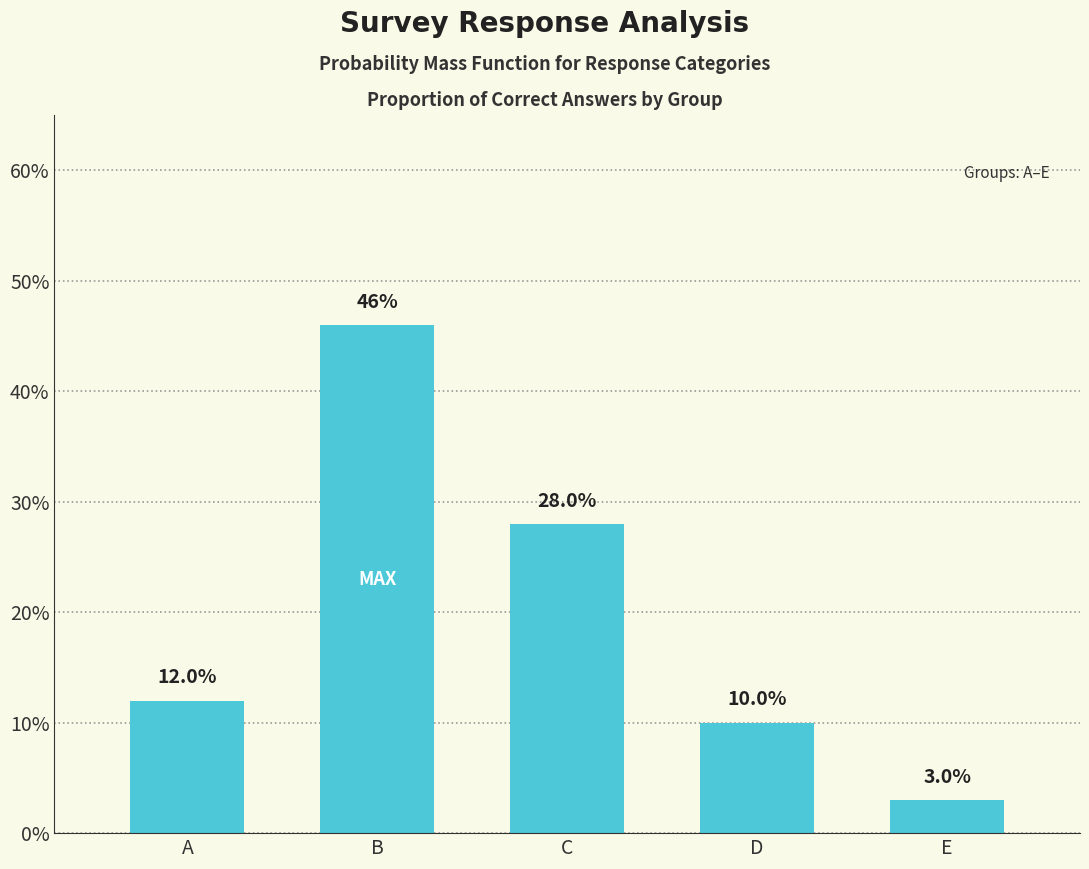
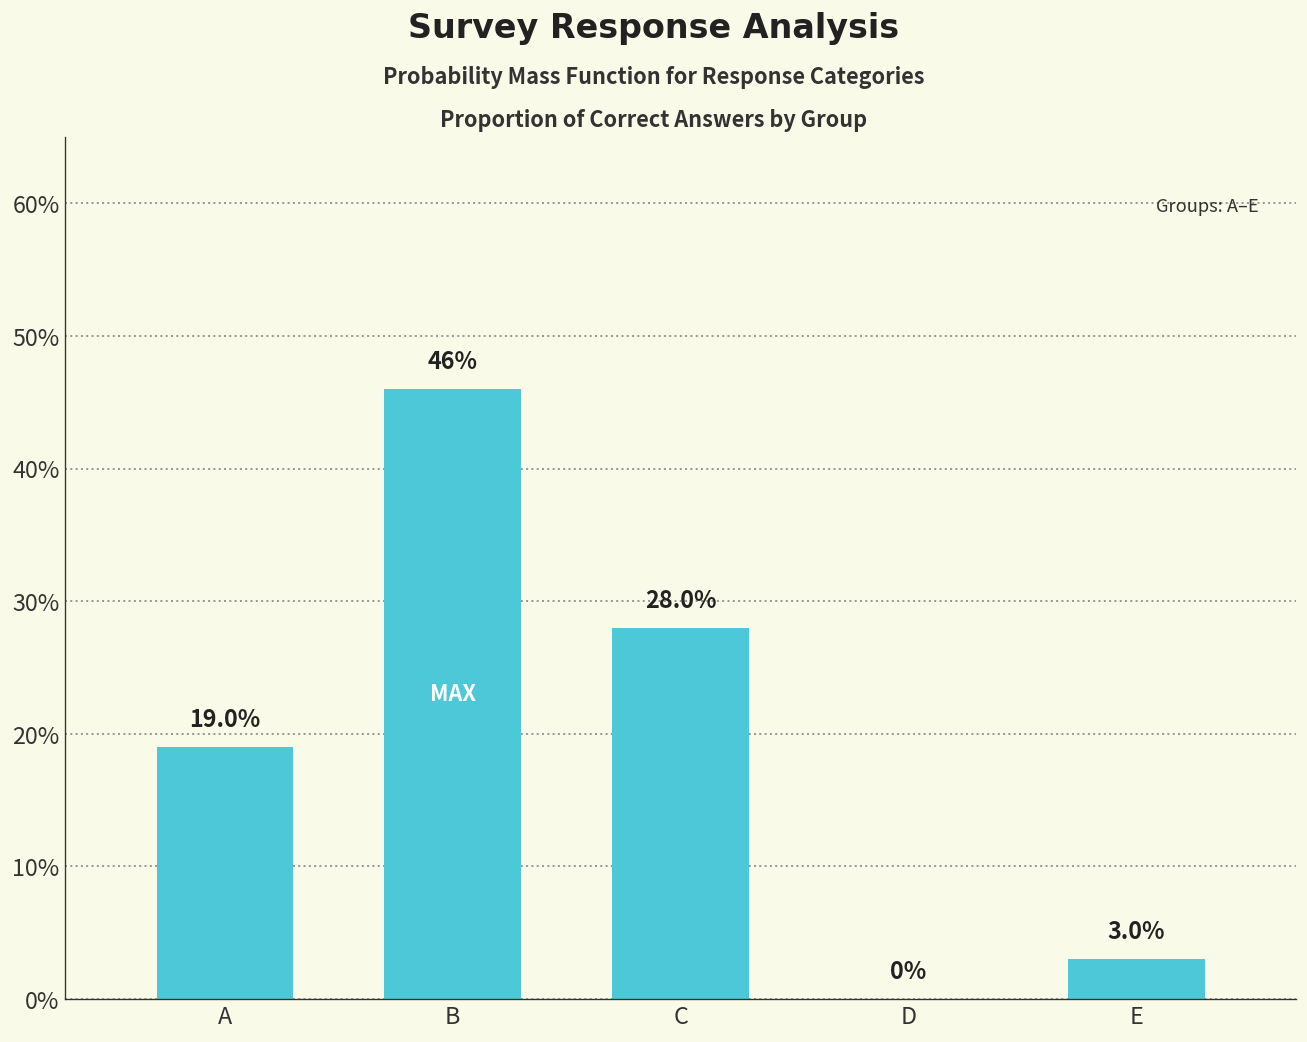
  {
-   "A": "12.0%",
+   "A": "19.0%",
    "B": "46%",
    "C": "28.0%",
-   "D": "10.0%",
+   "D": "0%",
    "E": "3.0%"
  }
